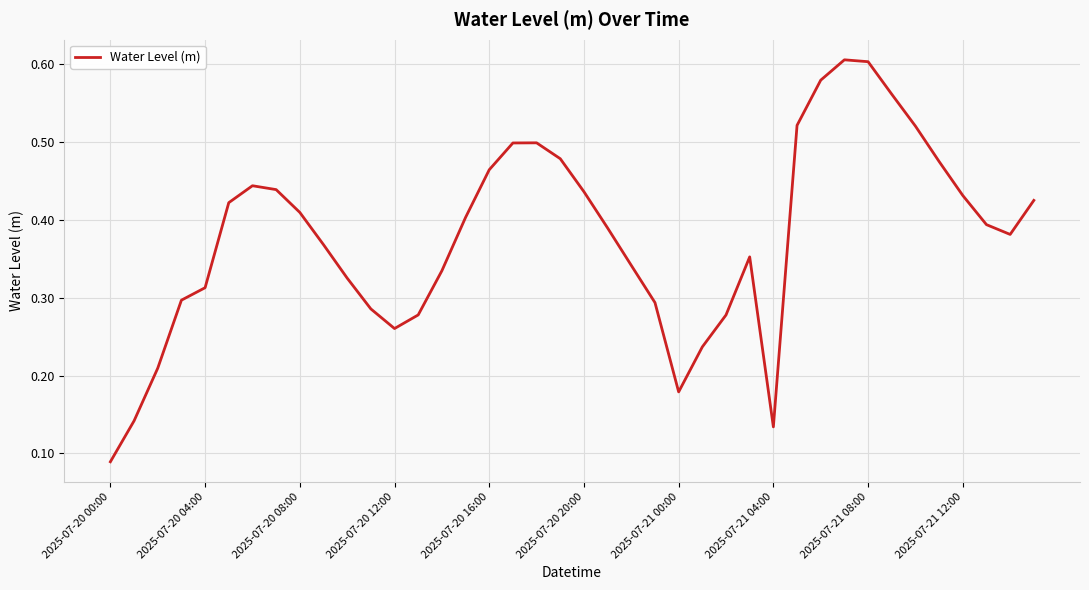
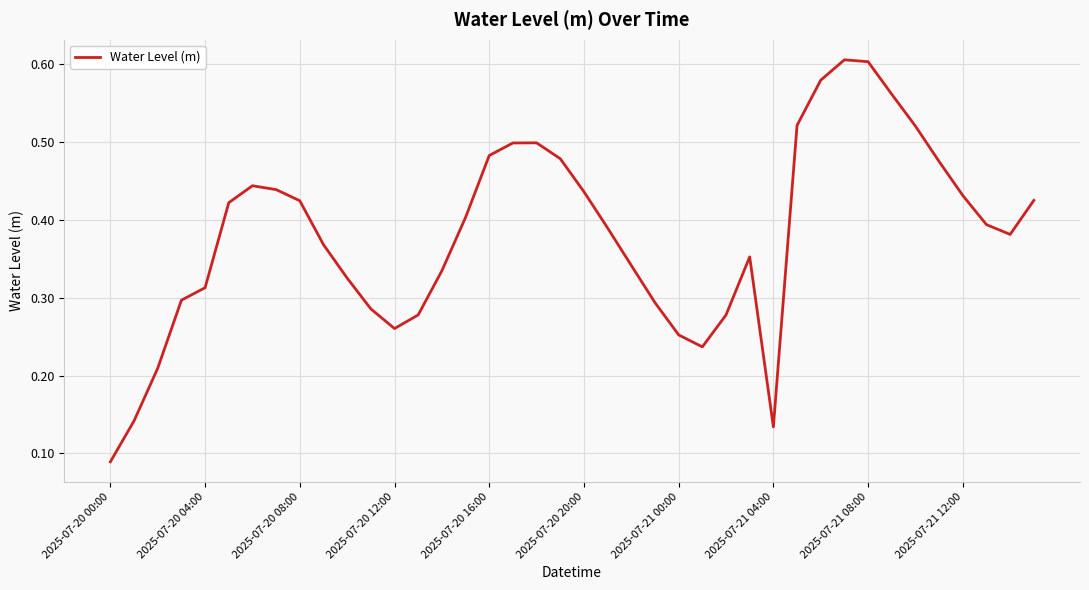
  {
    "2025-07-20 00:00": 0.09,
    "2025-07-20 04:00": 0.31,
-   "2025-07-20 08:00": 0.41,
+   "2025-07-20 08:00": 0.42,
    "2025-07-20 12:00": 0.26,
-   "2025-07-20 16:00": 0.46,
+   "2025-07-20 16:00": 0.48,
    "2025-07-20 20:00": 0.44,
-   "2025-07-21 00:00": 0.18,
+   "2025-07-21 00:00": 0.25,
    "2025-07-21 04:00": 0.13,
    "2025-07-21 08:00": 0.60,
    "2025-07-21 12:00": 0.43
  }
